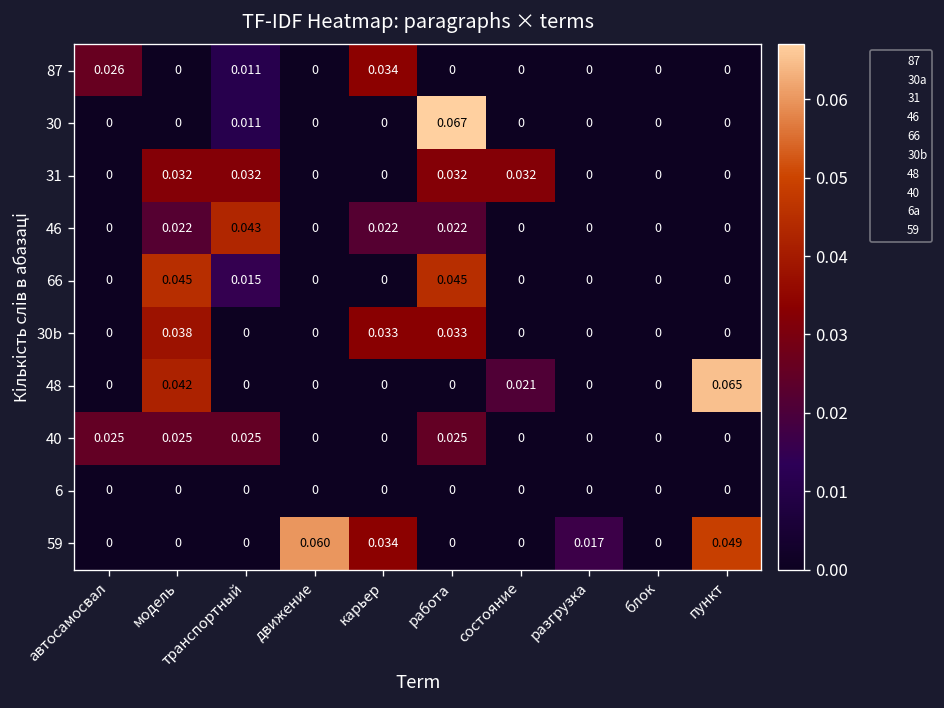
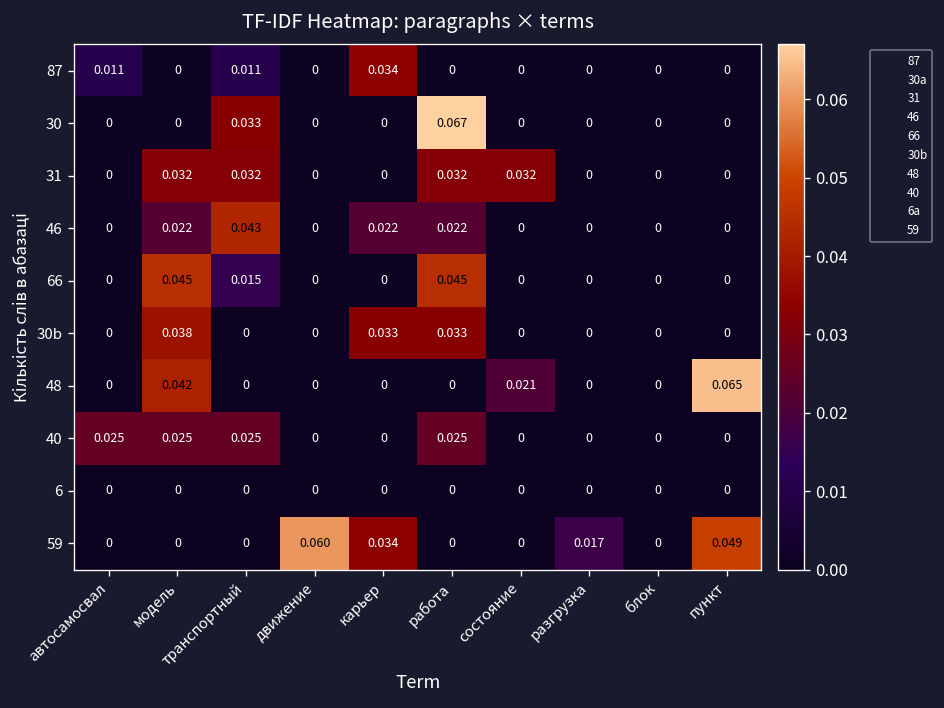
  {
    "87": {
-     "автосамосвал": 0.026,
+     "автосамосвал": 0.011,
      "модель": 0,
      "транспортный": 0.011,
      "движение": 0,
      "карьер": 0.034,
      "работа": 0,
      "состояние": 0,
      "разгрузка": 0,
      "блок": 0,
      "пункт": 0
    },
    "30": {
      "автосамосвал": 0,
      "модель": 0,
-     "транспортный": 0.011,
+     "транспортный": 0.033,
      "движение": 0,
      "карьер": 0,
      "работа": 0.067,
      "состояние": 0,
      "разгрузка": 0,
      "блок": 0,
      "пункт": 0
    },
    "31": {
      "автосамосвал": 0,
      "модель": 0.032,
      "транспортный": 0.032,
      "движение": 0,
      "карьер": 0,
      "работа": 0.032,
      "состояние": 0.032,
      "разгрузка": 0,
      "блок": 0,
      "пункт": 0
    },
    "46": {
      "автосамосвал": 0,
      "модель": 0.022,
      "транспортный": 0.043,
      "движение": 0,
      "карьер": 0.022,
      "работа": 0.022,
      "состояние": 0,
      "разгрузка": 0,
      "блок": 0,
      "пункт": 0
    },
    "66": {
      "автосамосвал": 0,
      "модель": 0.045,
      "транспортный": 0.015,
      "движение": 0,
      "карьер": 0,
      "работа": 0.045,
      "состояние": 0,
      "разгрузка": 0,
      "блок": 0,
      "пункт": 0
    },
    "30b": {
      "автосамосвал": 0,
      "модель": 0.038,
      "транспортный": 0,
      "движение": 0,
      "карьер": 0.033,
      "работа": 0.033,
      "состояние": 0,
      "разгрузка": 0,
      "блок": 0,
      "пункт": 0
    },
    "48": {
      "автосамосвал": 0,
      "модель": 0.042,
      "транспортный": 0,
      "движение": 0,
      "карьер": 0,
      "работа": 0,
      "состояние": 0.021,
      "разгрузка": 0,
      "блок": 0,
      "пункт": 0.065
    },
    "40": {
      "автосамосвал": 0.025,
      "модель": 0.025,
      "транспортный": 0.025,
      "движение": 0,
      "карьер": 0,
      "работа": 0.025,
      "состояние": 0,
      "разгрузка": 0,
      "блок": 0,
      "пункт": 0
    },
    "6": {
      "автосамосвал": 0,
      "модель": 0,
      "транспортный": 0,
      "движение": 0,
      "карьер": 0,
      "работа": 0,
      "состояние": 0,
      "разгрузка": 0,
      "блок": 0,
      "пункт": 0
    },
    "59": {
      "автосамосвал": 0,
      "модель": 0,
      "транспортный": 0,
      "движение": 0.060,
      "карьер": 0.034,
      "работа": 0,
      "состояние": 0,
      "разгрузка": 0.017,
      "блок": 0,
      "пункт": 0.049
    }
  }
